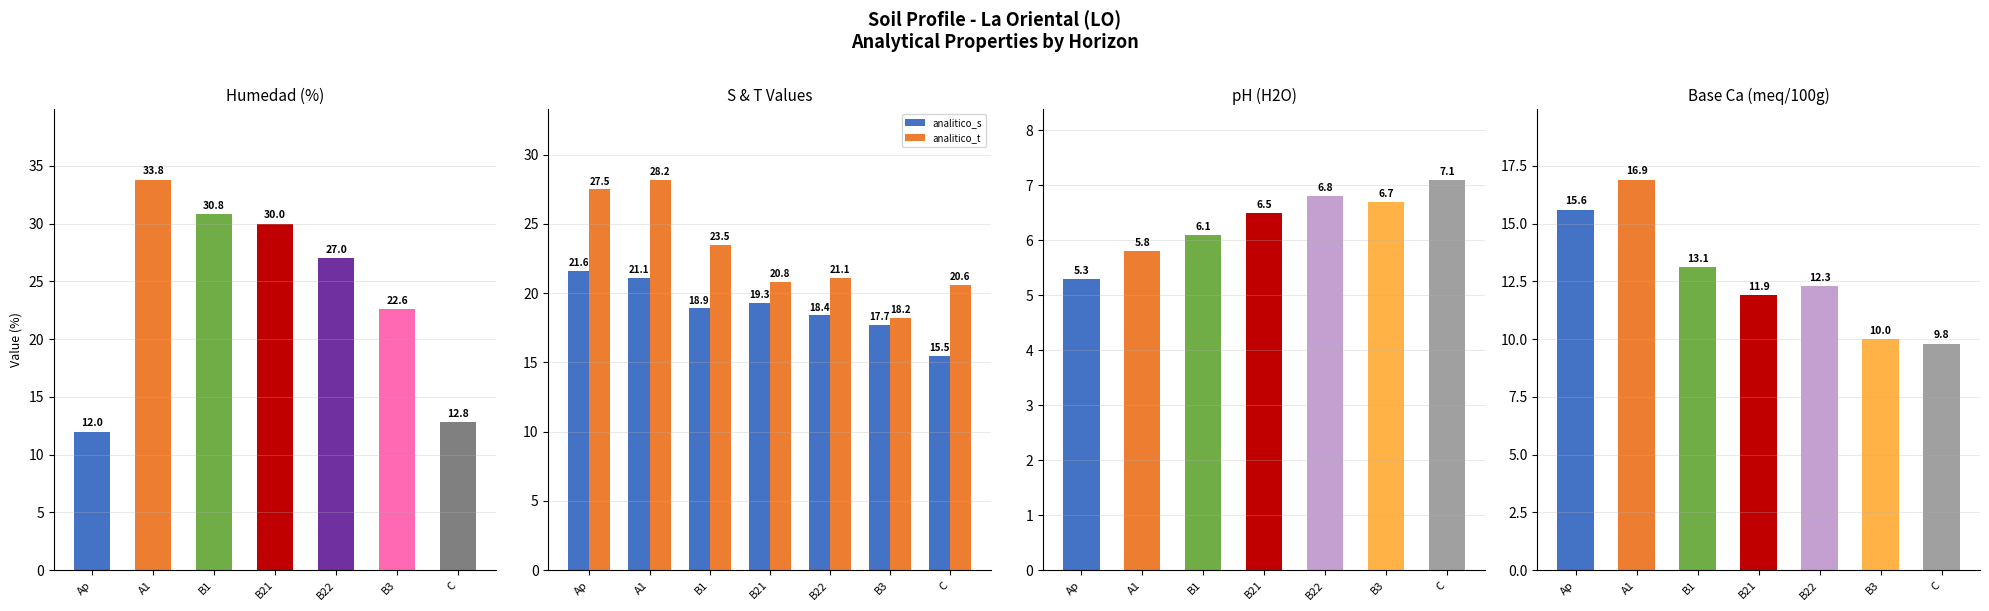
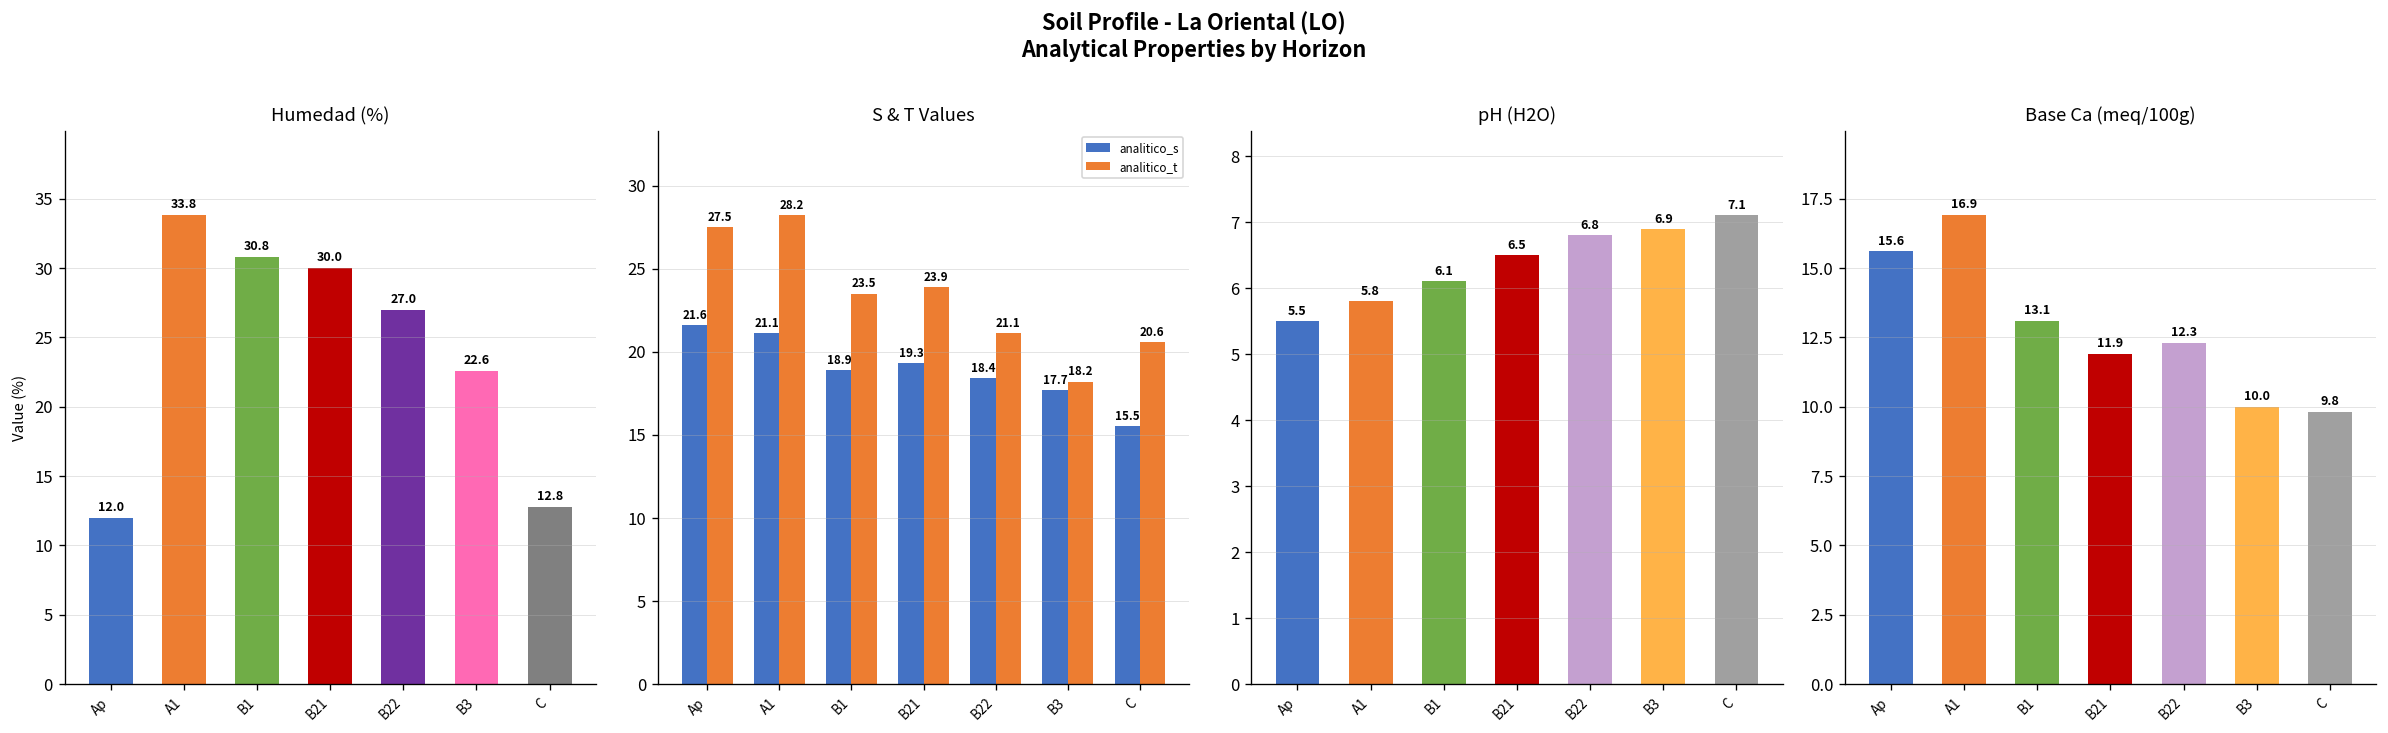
  {
    "Humedad (%)": {
      "Ap": 12.0,
      "A1": 33.8,
      "B1": 30.8,
      "B21": 30.0,
      "B22": 27.0,
      "B3": 22.6,
      "C": 12.8
    },
    "S & T Values": {
      "analitico_s": {
        "Ap": 21.6,
        "A1": 21.1,
        "B1": 18.9,
        "B21": 19.3,
        "B22": 18.4,
        "B3": 17.7,
        "C": 15.5
      },
      "analitico_t": {
        "Ap": 27.5,
        "A1": 28.2,
        "B1": 23.5,
-       "B21": 20.8,
+       "B21": 23.9,
        "B22": 21.1,
        "B3": 18.2,
        "C": 20.6
      }
    },
    "pH (H2O)": {
-     "Ap": 5.3,
+     "Ap": 5.5,
      "A1": 5.8,
      "B1": 6.1,
      "B21": 6.5,
      "B22": 6.8,
-     "B3": 6.7,
+     "B3": 6.9,
      "C": 7.1
    },
    "Base Ca (meq/100g)": {
      "Ap": 15.6,
      "A1": 16.9,
      "B1": 13.1,
      "B21": 11.9,
      "B22": 12.3,
      "B3": 10.0,
      "C": 9.8
    }
  }
